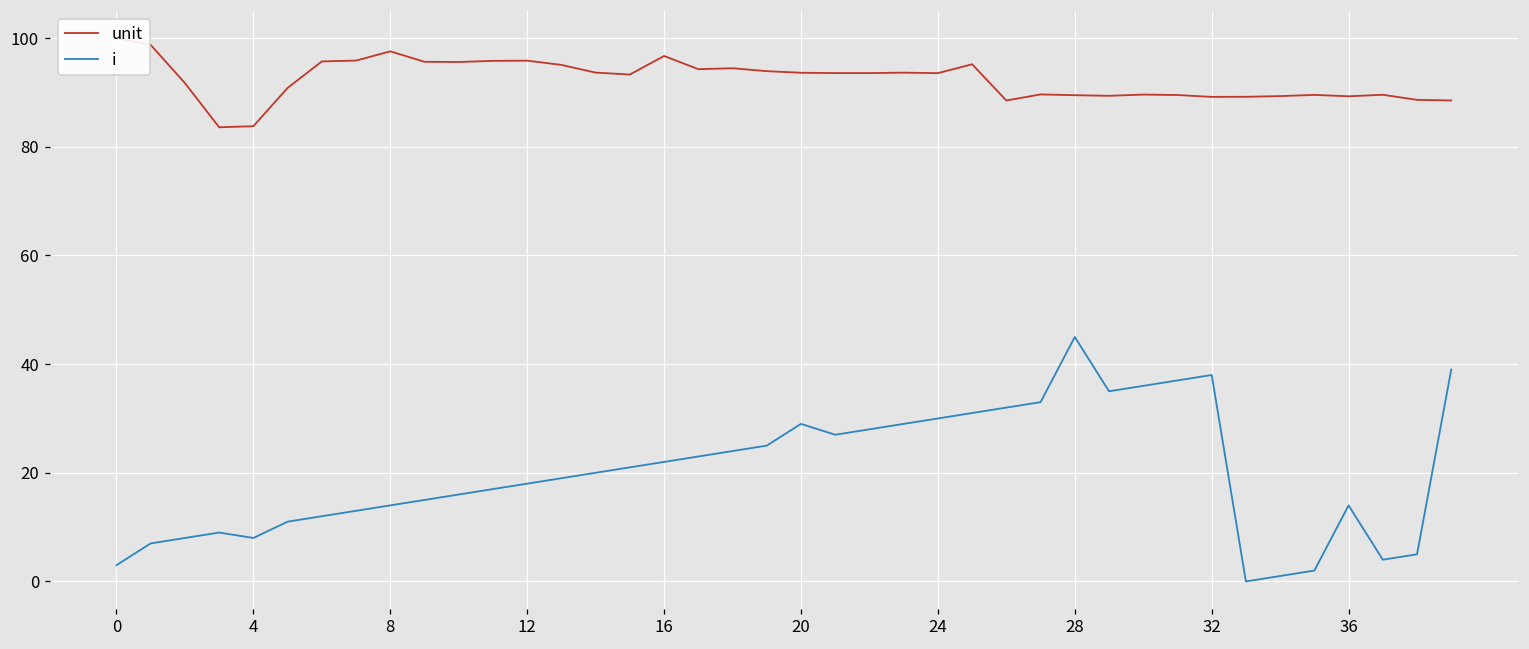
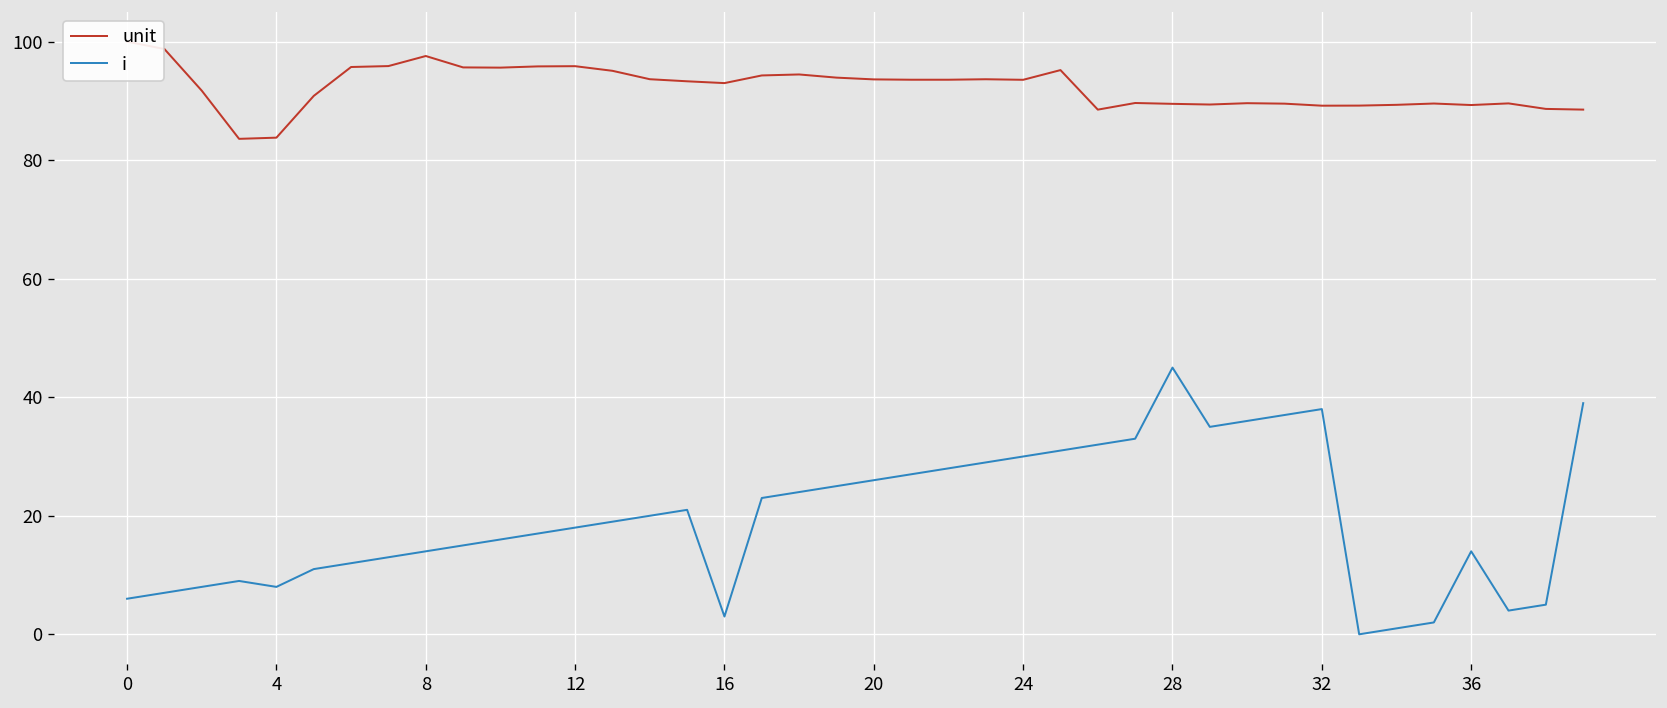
  {
    "unit": {
      "4": 84,
      "8": 98,
      "12": 96,
-     "16": 97,
+     "16": 93,
      "20": 94,
      "24": 94,
      "28": 90,
      "32": 89,
      "36": 89
    },
    "i": {
-     "0": 3,
+     "0": 6,
      "4": 8,
      "8": 14,
      "12": 18,
-     "16": 22,
-     "20": 29,
+     "16": 3,
+     "20": 26,
      "24": 30,
      "28": 45,
      "32": 38,
      "36": 14
    }
  }
